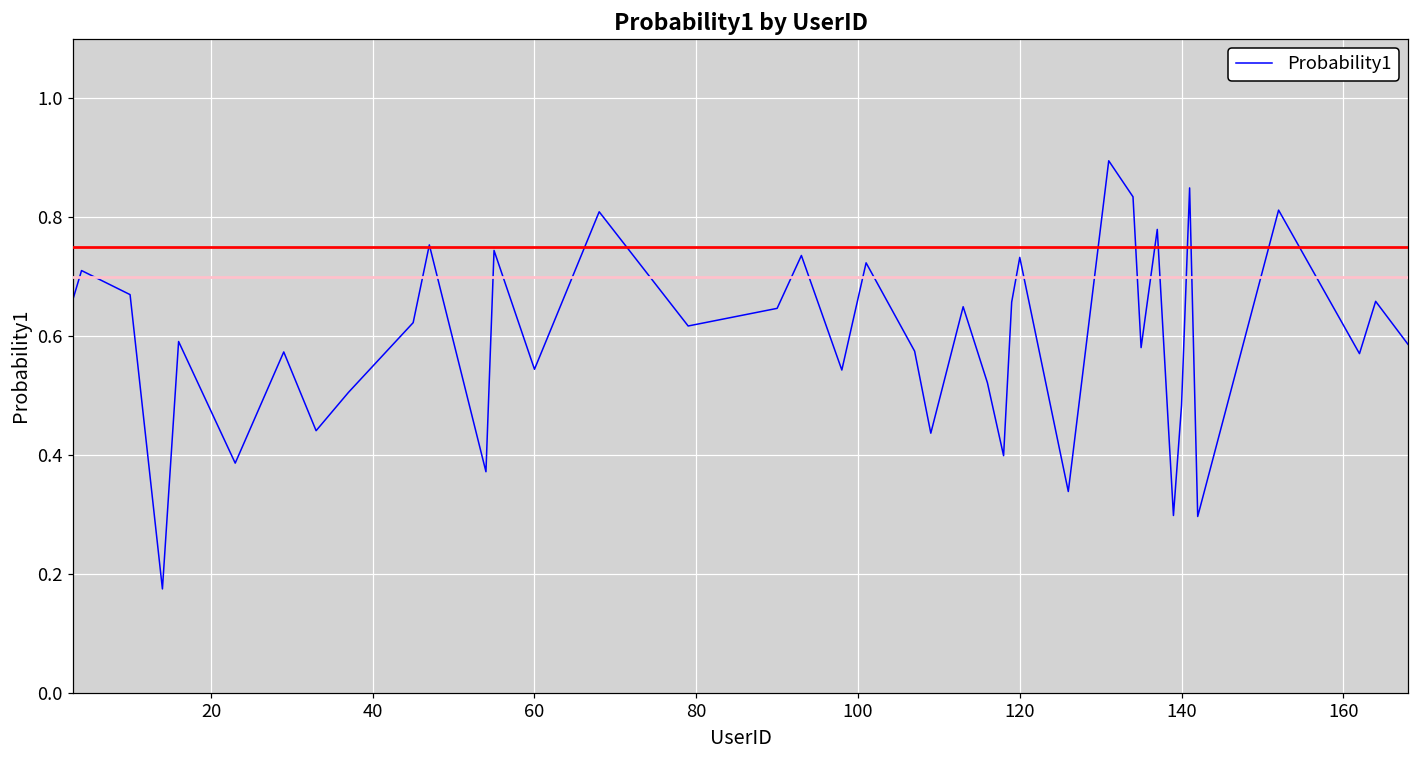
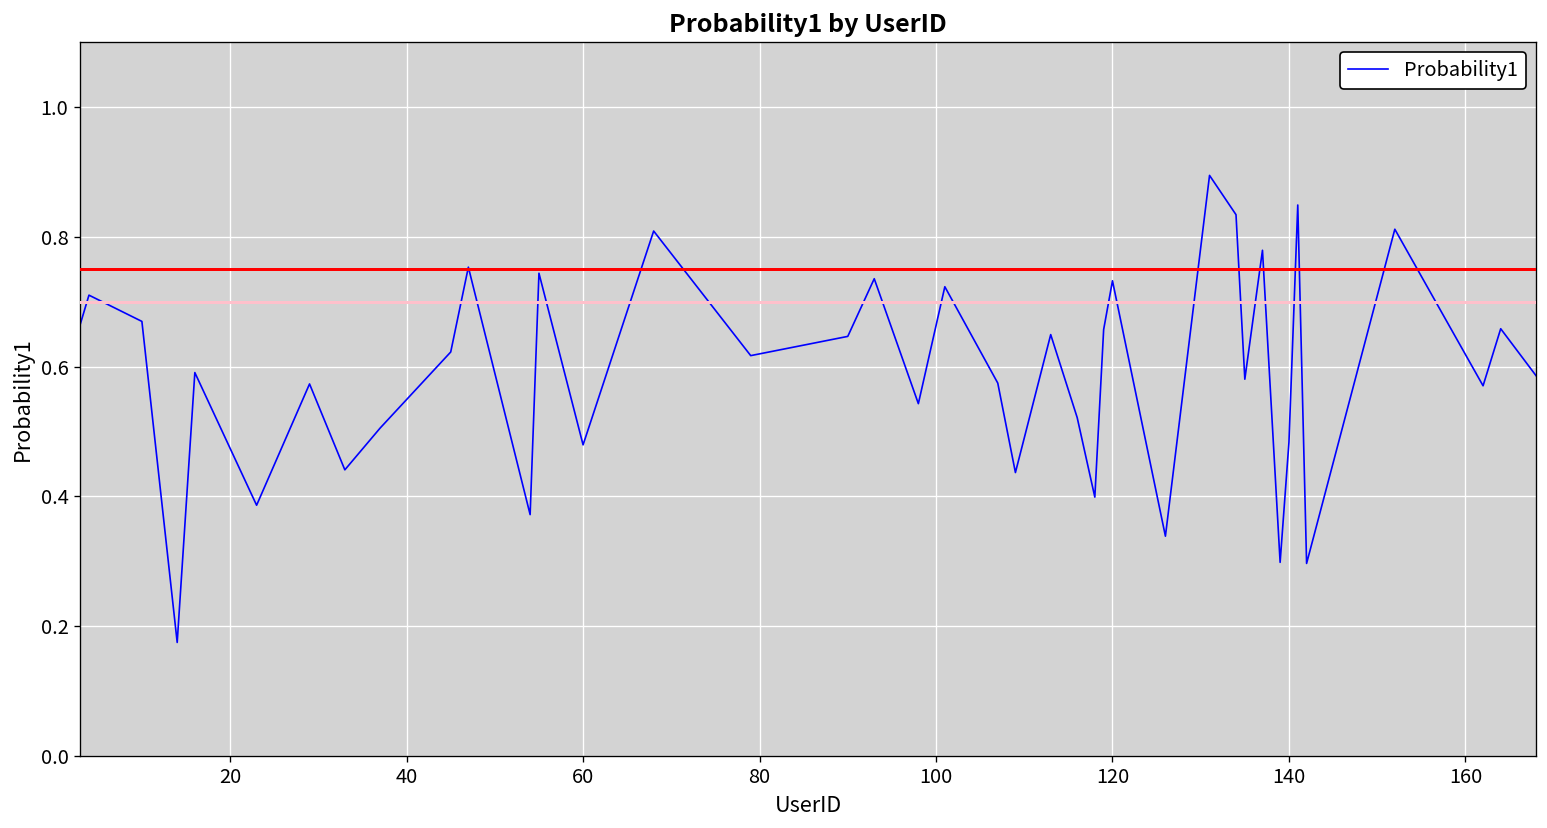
  {
-   "60": 0.54,
+   "60": 0.48,
    "120": 0.73,
    "140": 0.48
  }
